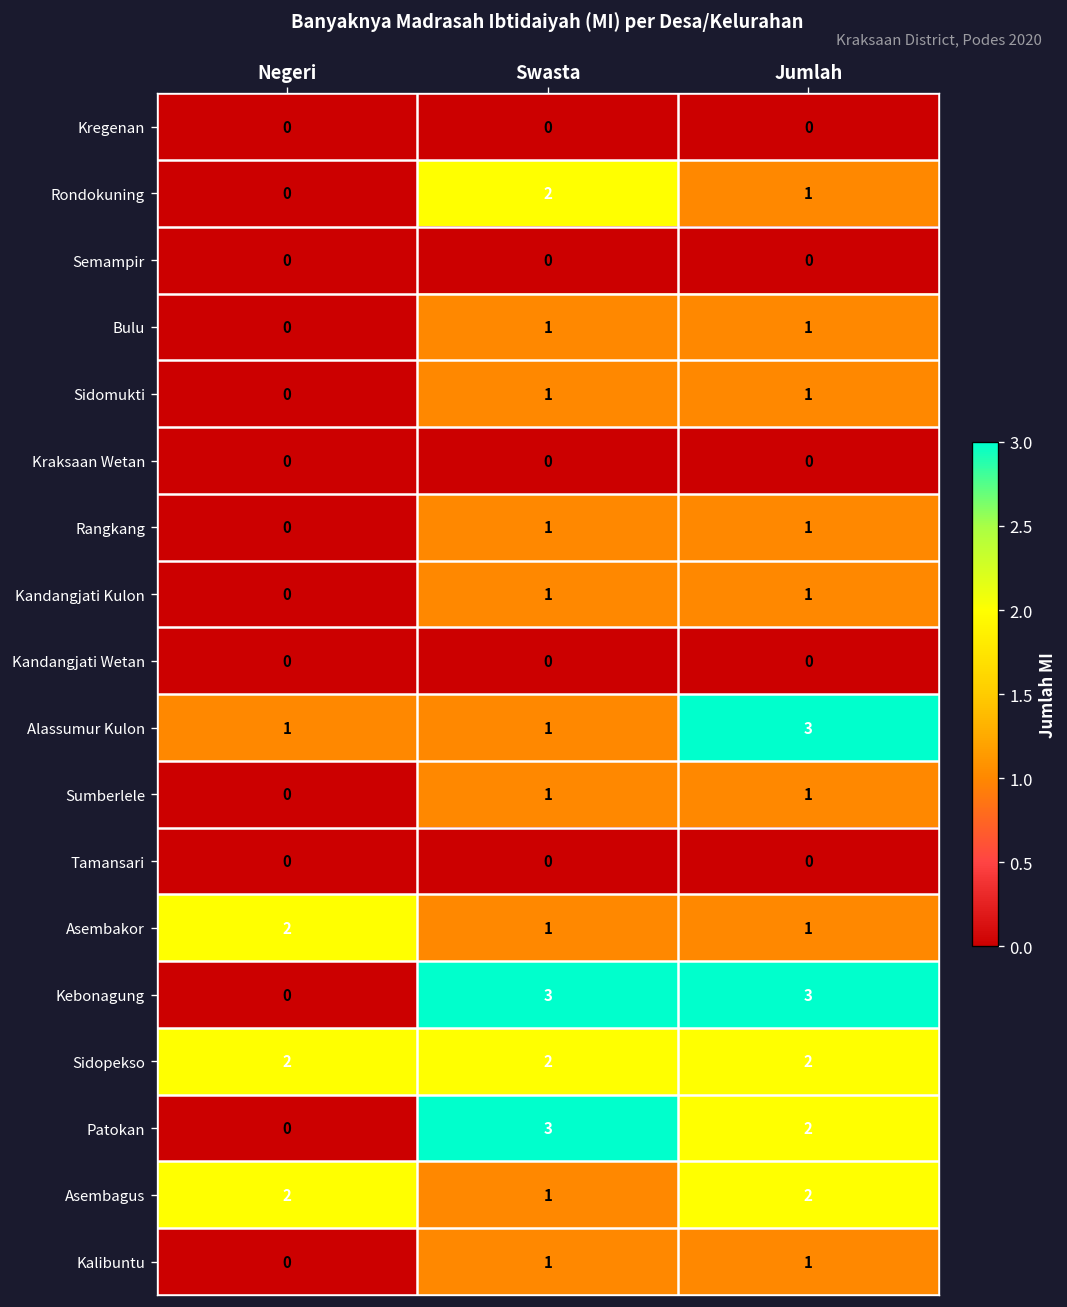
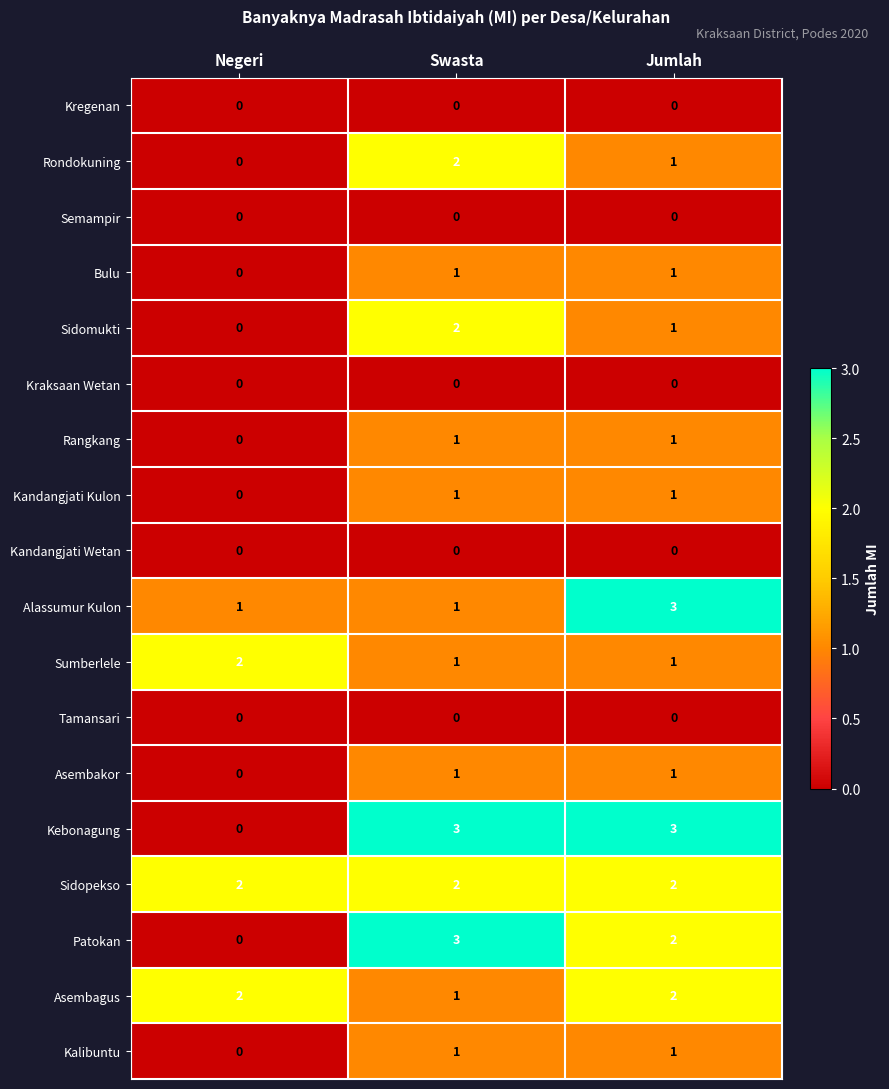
  {
    "Kregenan": {
      "Negeri": 0,
      "Swasta": 0,
      "Jumlah": 0
    },
    "Rondokuning": {
      "Negeri": 0,
      "Swasta": 2,
      "Jumlah": 1
    },
    "Semampir": {
      "Negeri": 0,
      "Swasta": 0,
      "Jumlah": 0
    },
    "Bulu": {
      "Negeri": 0,
      "Swasta": 1,
      "Jumlah": 1
    },
    "Sidomukti": {
      "Negeri": 0,
-     "Swasta": 1,
+     "Swasta": 2,
      "Jumlah": 1
    },
    "Kraksaan Wetan": {
      "Negeri": 0,
      "Swasta": 0,
      "Jumlah": 0
    },
    "Rangkang": {
      "Negeri": 0,
      "Swasta": 1,
      "Jumlah": 1
    },
    "Kandangjati Kulon": {
      "Negeri": 0,
      "Swasta": 1,
      "Jumlah": 1
    },
    "Kandangjati Wetan": {
      "Negeri": 0,
      "Swasta": 0,
      "Jumlah": 0
    },
    "Alassumur Kulon": {
      "Negeri": 1,
      "Swasta": 1,
      "Jumlah": 3
    },
    "Sumberlele": {
-     "Negeri": 0,
+     "Negeri": 2,
      "Swasta": 1,
      "Jumlah": 1
    },
    "Tamansari": {
      "Negeri": 0,
      "Swasta": 0,
      "Jumlah": 0
    },
    "Asembakor": {
-     "Negeri": 2,
+     "Negeri": 0,
      "Swasta": 1,
      "Jumlah": 1
    },
    "Kebonagung": {
      "Negeri": 0,
      "Swasta": 3,
      "Jumlah": 3
    },
    "Sidopekso": {
      "Negeri": 2,
      "Swasta": 2,
      "Jumlah": 2
    },
    "Patokan": {
      "Negeri": 0,
      "Swasta": 3,
      "Jumlah": 2
    },
    "Asembagus": {
      "Negeri": 2,
      "Swasta": 1,
      "Jumlah": 2
    },
    "Kalibuntu": {
      "Negeri": 0,
      "Swasta": 1,
      "Jumlah": 1
    }
  }
